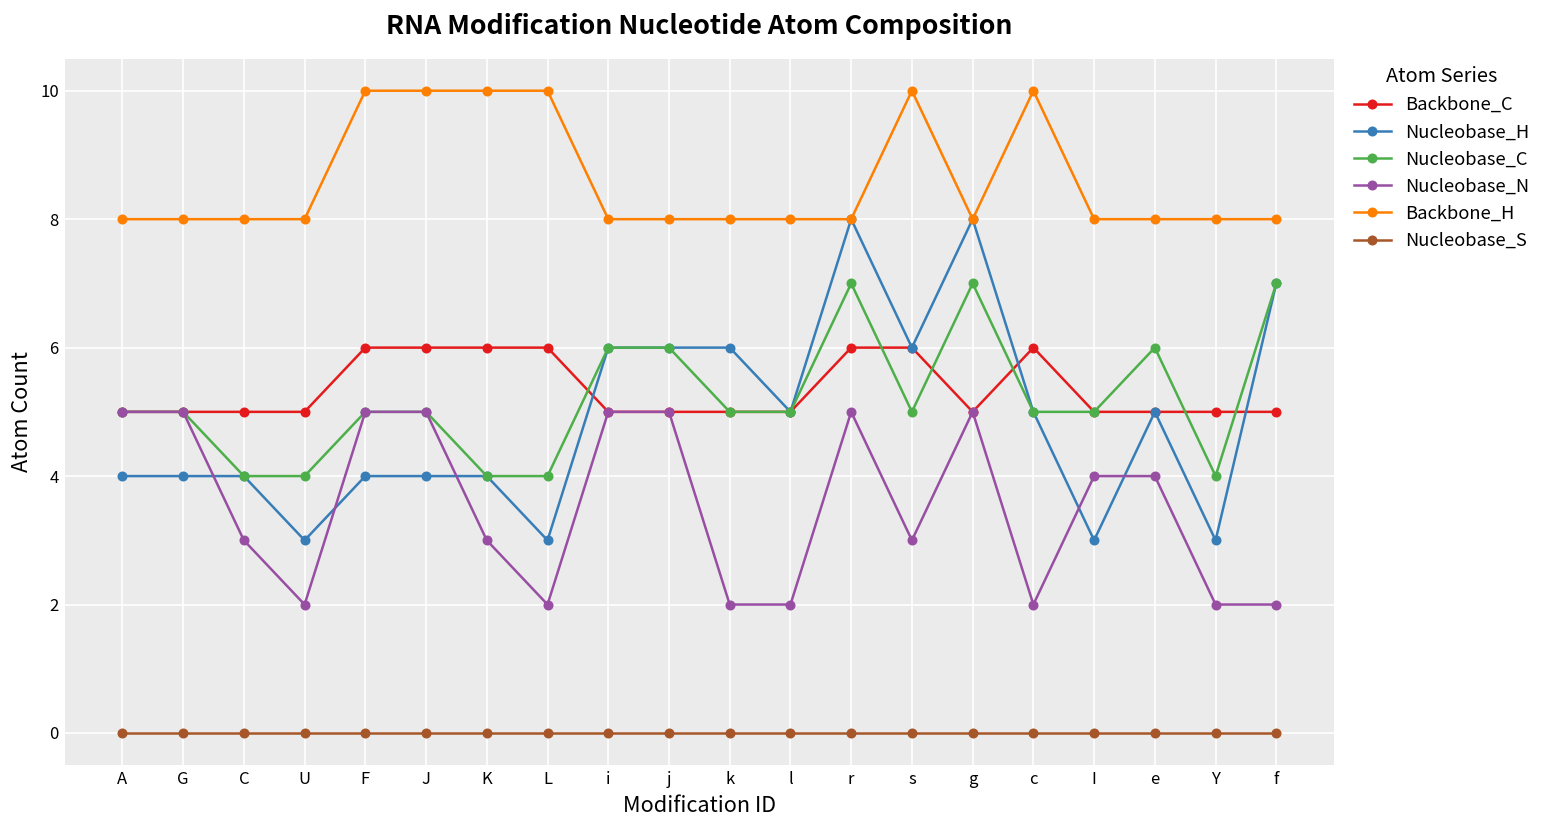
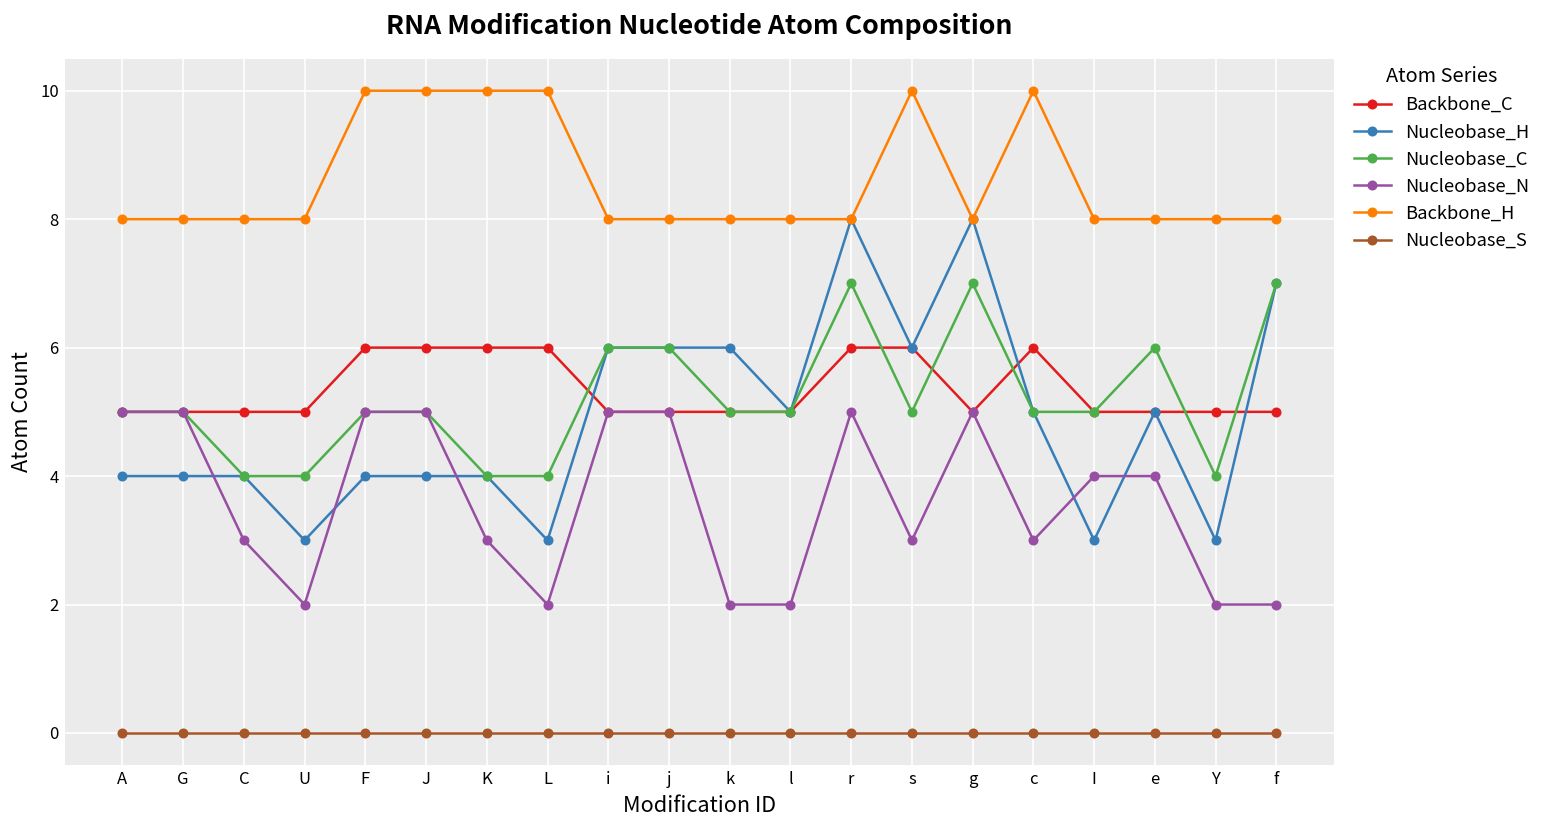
  {
    "Backbone_C": {
      "C": 5,
      "U": 5,
      "F": 6,
      "J": 6,
      "K": 6,
      "L": 6,
      "r": 6,
      "c": 6,
      "Y": 5,
      "f": 5
    },
    "Nucleobase_H": {
      "A": 4,
      "G": 4,
      "U": 3,
      "F": 4,
      "J": 4,
      "L": 3,
      "k": 6,
      "I": 3,
      "Y": 3
    },
    "Nucleobase_C": {
      "U": 4,
      "L": 4,
      "r": 7,
      "s": 5,
      "g": 7,
      "e": 6,
      "Y": 4
    },
    "Nucleobase_N": {
      "C": 3,
      "U": 2,
      "K": 3,
      "L": 2,
      "k": 2,
      "l": 2,
      "r": 5,
      "s": 3,
-     "c": 2,
+     "c": 3,
      "I": 4,
      "e": 4,
      "Y": 2,
      "f": 2
    },
    "Backbone_H": {
      "A": 8,
      "G": 8,
      "C": 8,
      "U": 8,
      "F": 10,
      "J": 10,
      "K": 10,
      "L": 10,
      "i": 8,
      "j": 8,
      "k": 8,
      "l": 8,
      "s": 10,
      "c": 10,
      "I": 8,
      "e": 8,
      "Y": 8,
      "f": 8
    },
    "Nucleobase_S": {
      "A": 0,
      "G": 0,
      "C": 0,
      "U": 0,
      "F": 0,
      "J": 0,
      "K": 0,
      "L": 0,
      "i": 0,
      "j": 0,
      "k": 0,
      "l": 0,
      "r": 0,
      "s": 0,
      "g": 0,
      "c": 0,
      "I": 0,
      "e": 0,
      "Y": 0,
      "f": 0
    }
  }
